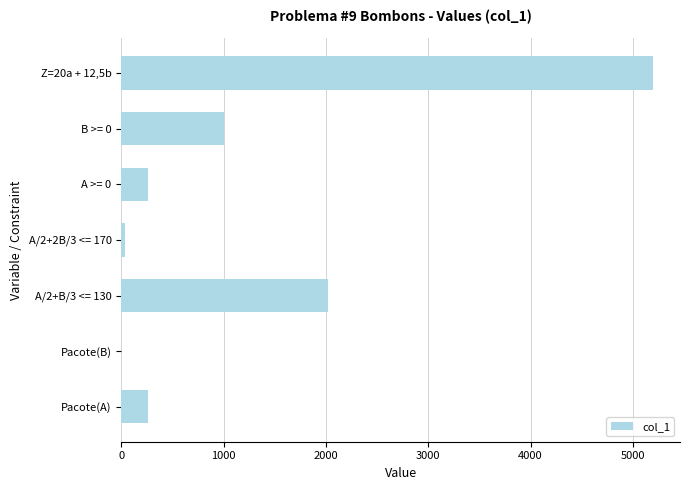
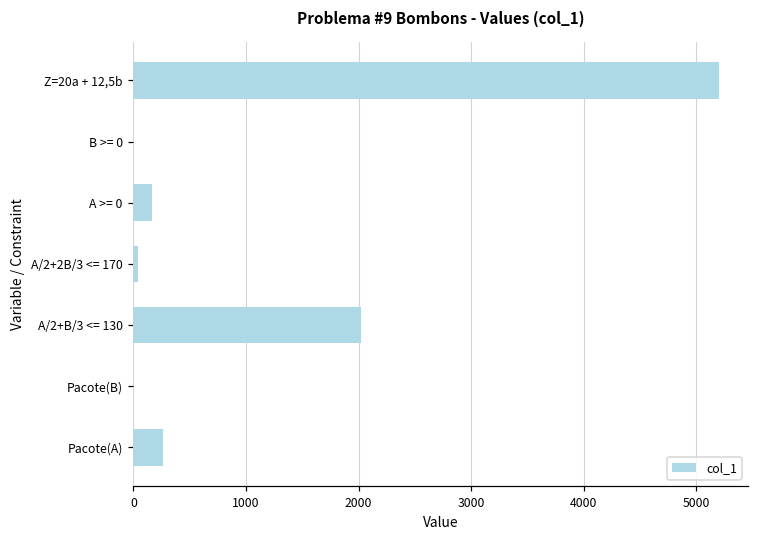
  {
    "Z=20a + 12,5b": 5200,
-   "B >= 0": 1000,
-   "A >= 0": 260,
+   "B >= 0": 0,
+   "A >= 0": 170,
    "A/2+2B/3 <= 170": 40,
    "A/2+B/3 <= 130": 2020,
    "Pacote(B)": 0,
    "Pacote(A)": 260
  }
